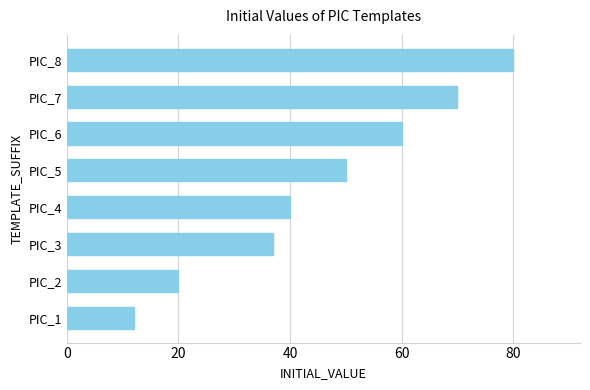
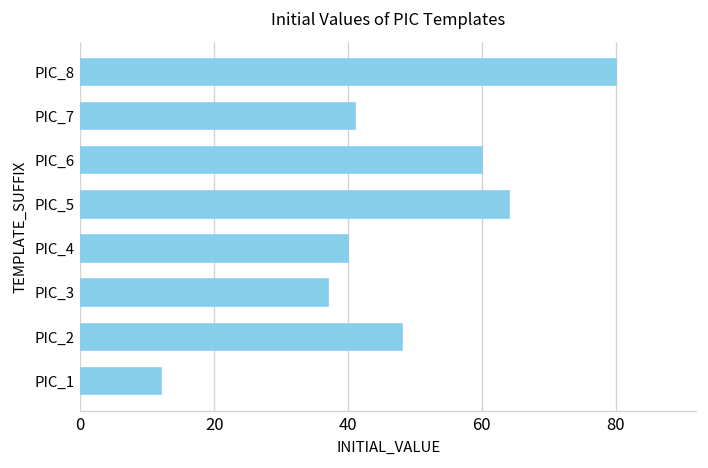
  {
    "PIC_8": 80,
-   "PIC_7": 70,
+   "PIC_7": 41,
    "PIC_6": 60,
-   "PIC_5": 50,
+   "PIC_5": 64,
    "PIC_4": 40,
    "PIC_3": 37,
-   "PIC_2": 20,
+   "PIC_2": 48,
    "PIC_1": 12
  }
